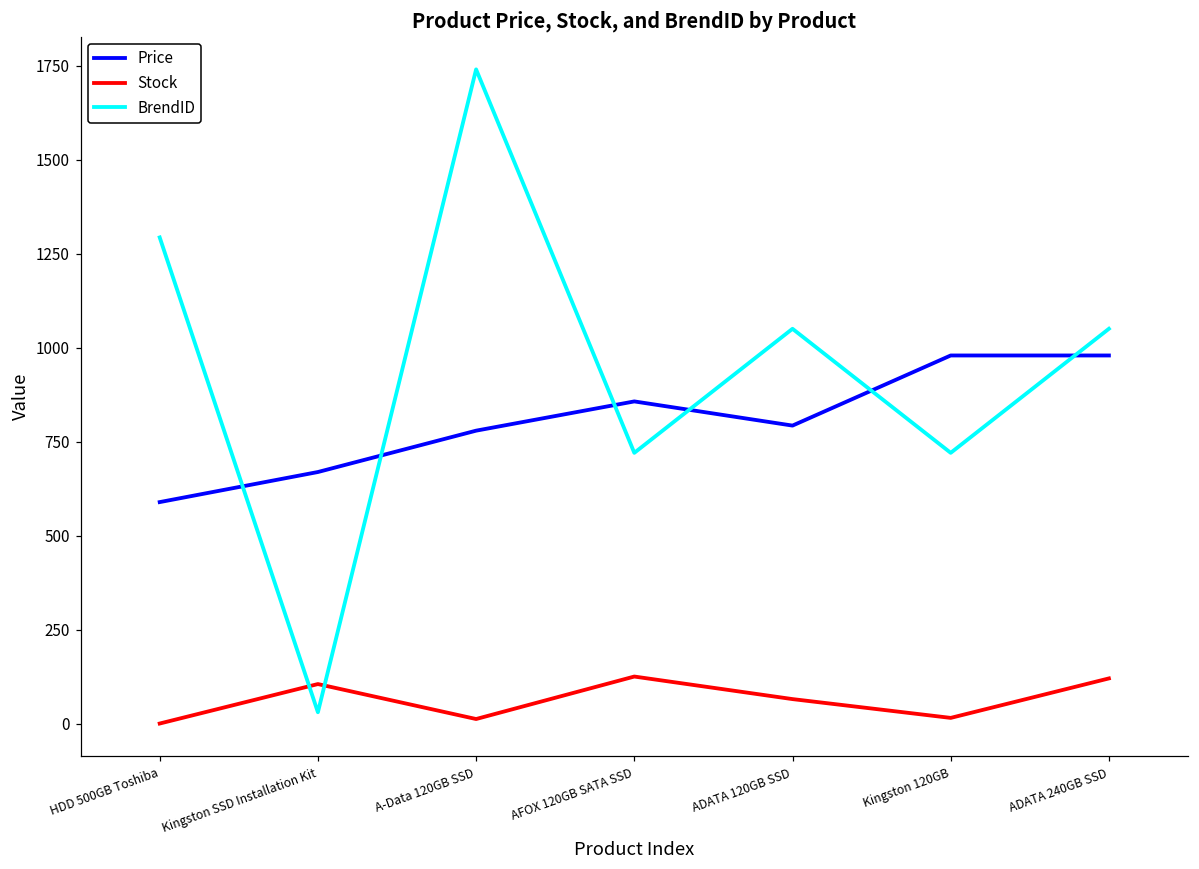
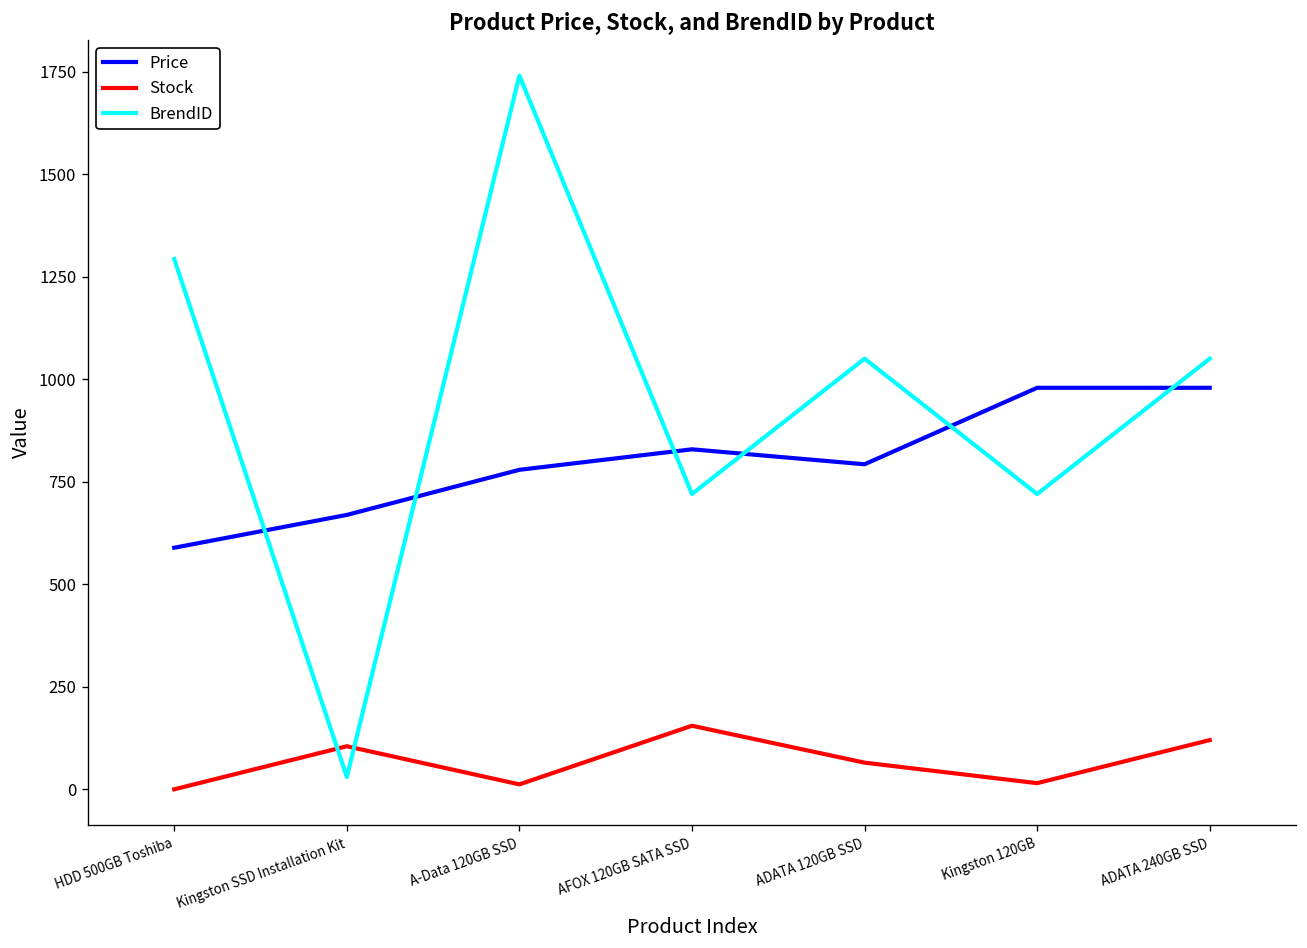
  {
    "Price": {
      "HDD 500GB Toshiba": 590,
      "Kingston SSD Installation Kit": 670,
      "A-Data 120GB SSD": 780,
-     "AFOX 120GB SATA SSD": 860,
+     "AFOX 120GB SATA SSD": 830,
      "ADATA 120GB SSD": 790,
      "Kingston 120GB": 980,
      "ADATA 240GB SSD": 980
    },
    "Stock": {
      "HDD 500GB Toshiba": 0,
      "Kingston SSD Installation Kit": 110,
      "A-Data 120GB SSD": 10,
-     "AFOX 120GB SATA SSD": 130,
+     "AFOX 120GB SATA SSD": 160,
      "ADATA 120GB SSD": 70,
      "Kingston 120GB": 20,
      "ADATA 240GB SSD": 120
    },
    "BrendID": {
      "HDD 500GB Toshiba": 1290,
      "Kingston SSD Installation Kit": 30,
      "A-Data 120GB SSD": 1740,
      "AFOX 120GB SATA SSD": 720,
      "ADATA 120GB SSD": 1050,
      "Kingston 120GB": 720,
      "ADATA 240GB SSD": 1050
    }
  }
